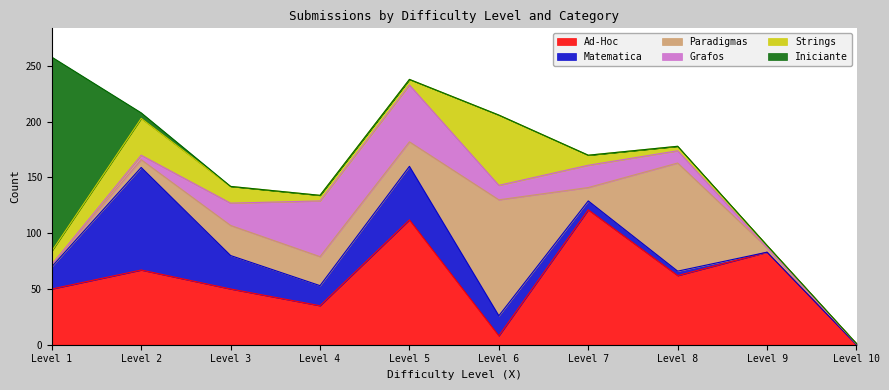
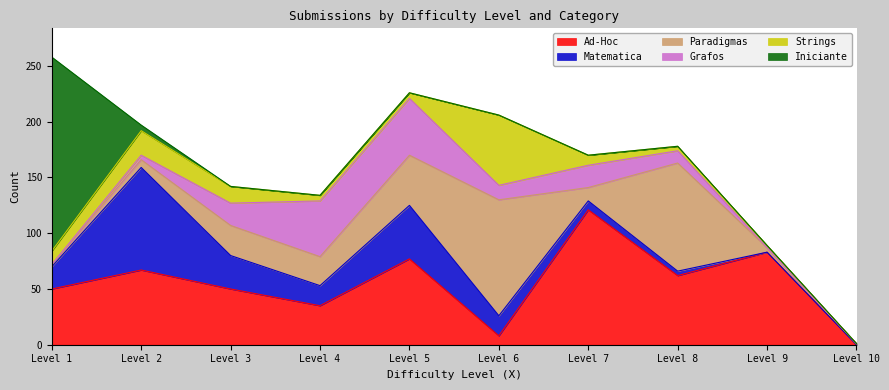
  {
    "Ad-Hoc": {
      "Level 1": 50,
      "Level 2": 67,
      "Level 3": 50,
      "Level 4": 35,
-     "Level 5": 112,
+     "Level 5": 77,
      "Level 6": 8,
      "Level 7": 121,
      "Level 8": 62
    },
    "Matematica": {
      "Level 2": 92,
      "Level 3": 30,
      "Level 4": 18,
      "Level 5": 48,
      "Level 6": 18,
      "Level 7": 8,
      "Level 8": 4
    },
    "Paradigmas": {
      "Level 2": 7,
      "Level 3": 27,
      "Level 4": 26,
-     "Level 5": 22,
+     "Level 5": 45,
      "Level 6": 104,
      "Level 7": 12,
      "Level 8": 97
    },
    "Grafos": {
      "Level 2": 4,
      "Level 3": 20,
      "Level 4": 50,
      "Level 5": 51,
      "Level 6": 13,
      "Level 7": 20,
      "Level 8": 11
    },
    "Strings": {
      "Level 1": 12,
-     "Level 2": 33
+     "Level 2": 22
    },
    "Iniciante": {
      "Level 1": 174,
      "Level 2": 5
    }
  }
